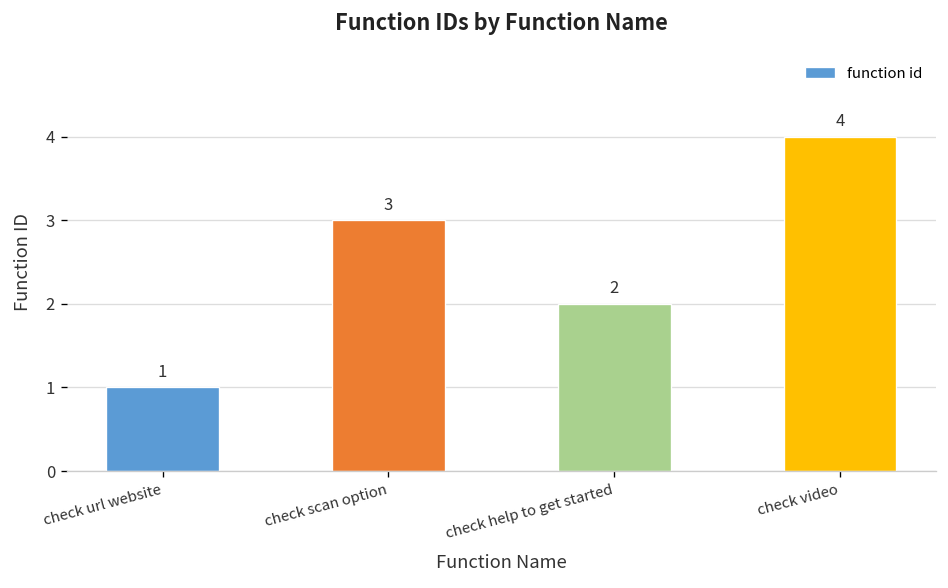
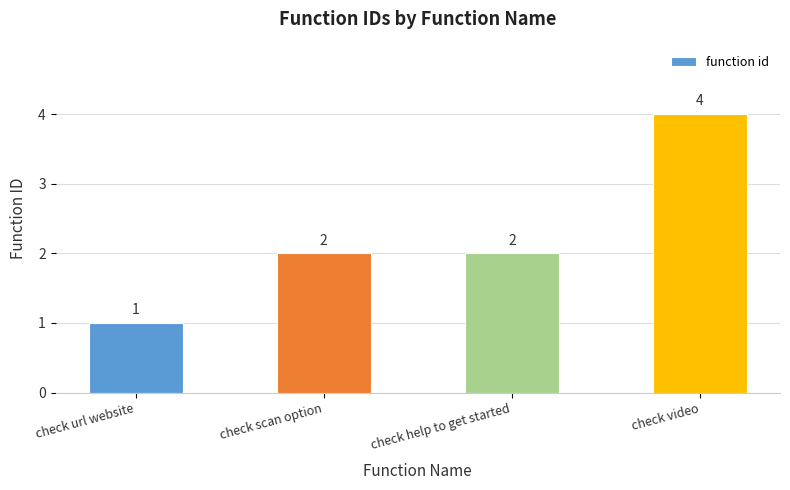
  {
    "check url website": 1,
-   "check scan option": 3,
+   "check scan option": 2,
    "check help to get started": 2,
    "check video": 4
  }
